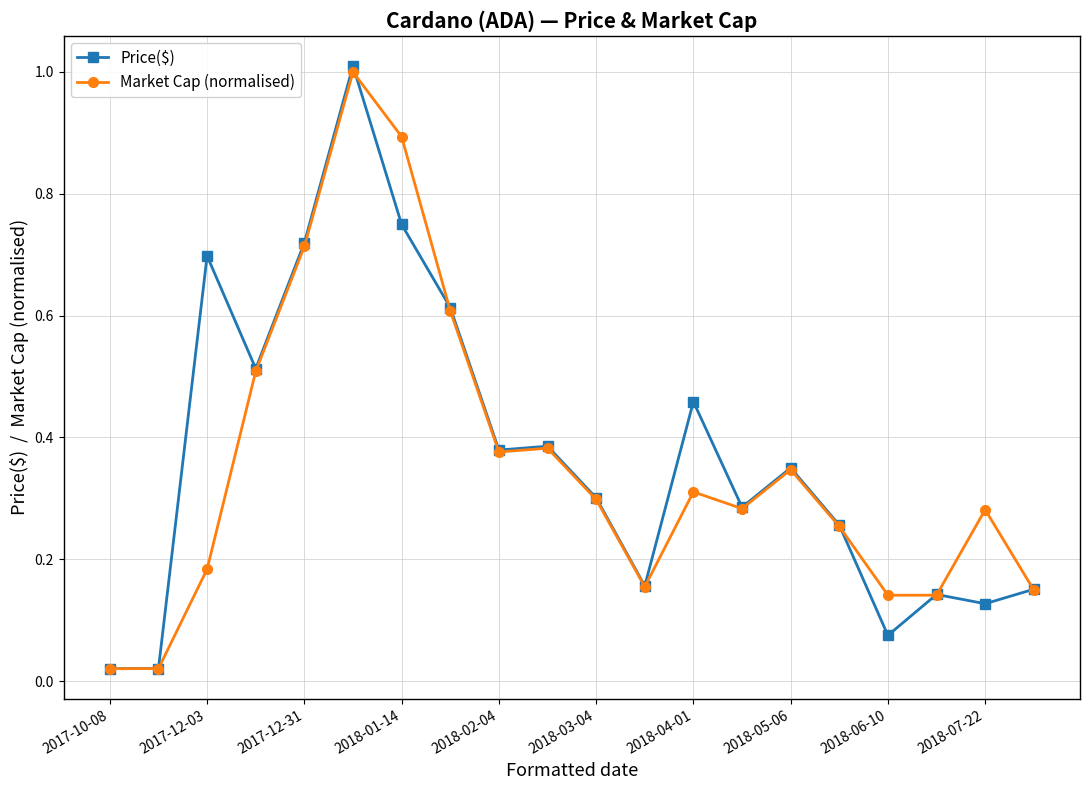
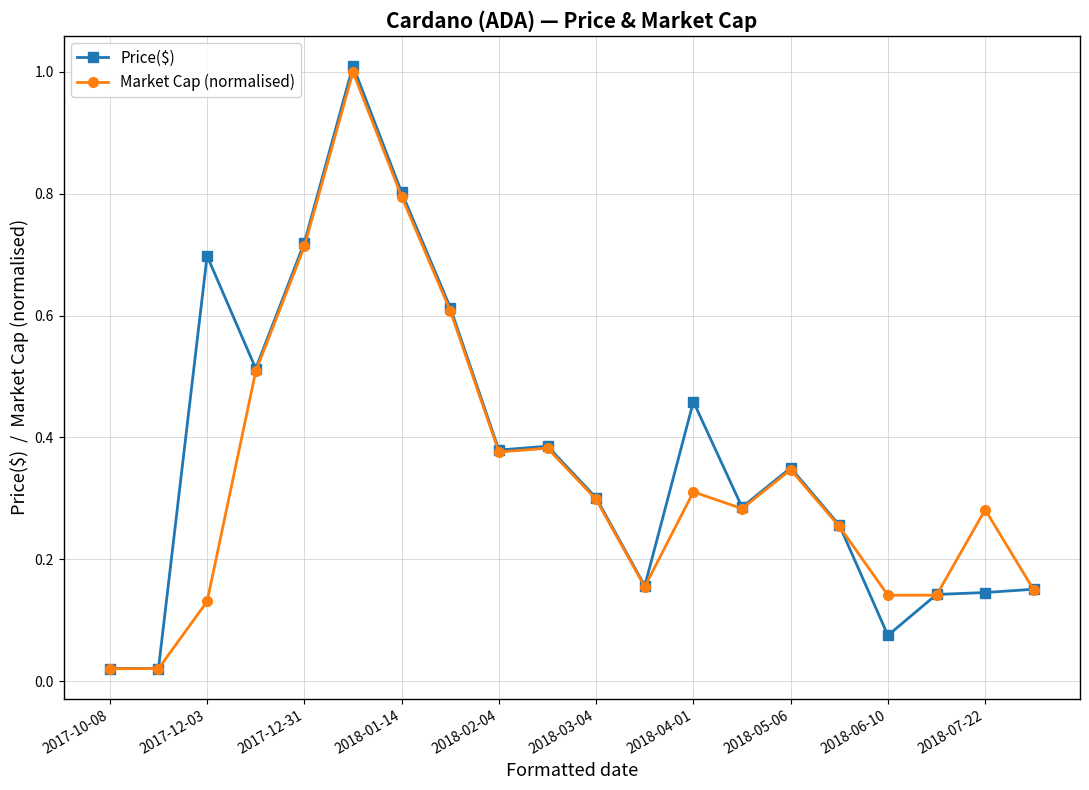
  {
    "Price($)": {
      "2017-12-03": 0.70,
      "2017-12-31": 0.72,
-     "2018-01-14": 0.75,
+     "2018-01-14": 0.80,
      "2018-04-01": 0.46,
      "2018-06-10": 0.08,
-     "2018-07-22": 0.13
+     "2018-07-22": 0.15
    },
    "Market Cap (normalised)": {
-     "2017-12-03": 0.18,
+     "2017-12-03": 0.13,
      "2017-12-31": 0.71,
-     "2018-01-14": 0.89,
+     "2018-01-14": 0.80,
      "2018-04-01": 0.31,
      "2018-06-10": 0.14,
      "2018-07-22": 0.28
    }
  }
